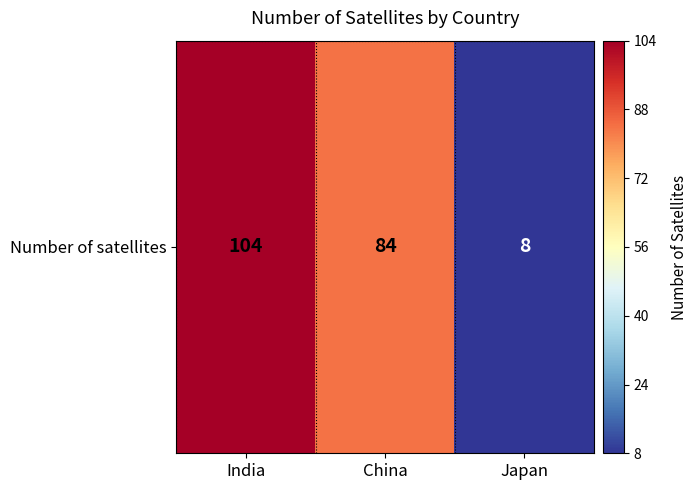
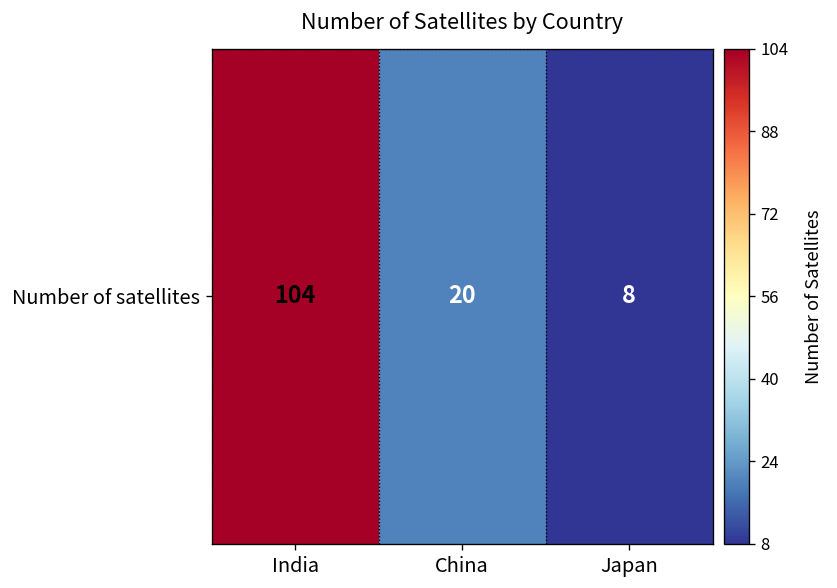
  {
    "Number of satellites": {
      "India": 104,
-     "China": 84,
+     "China": 20,
      "Japan": 8
    }
  }
